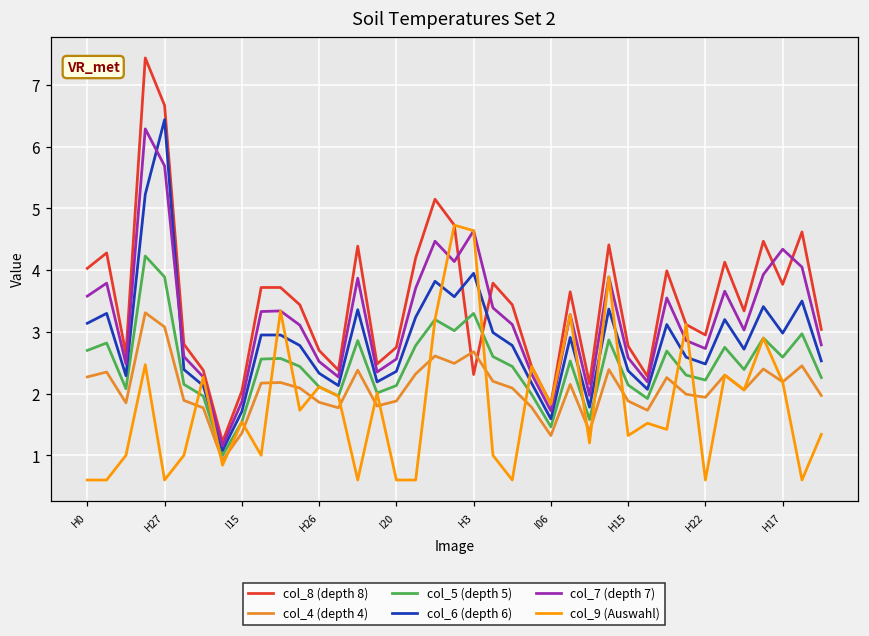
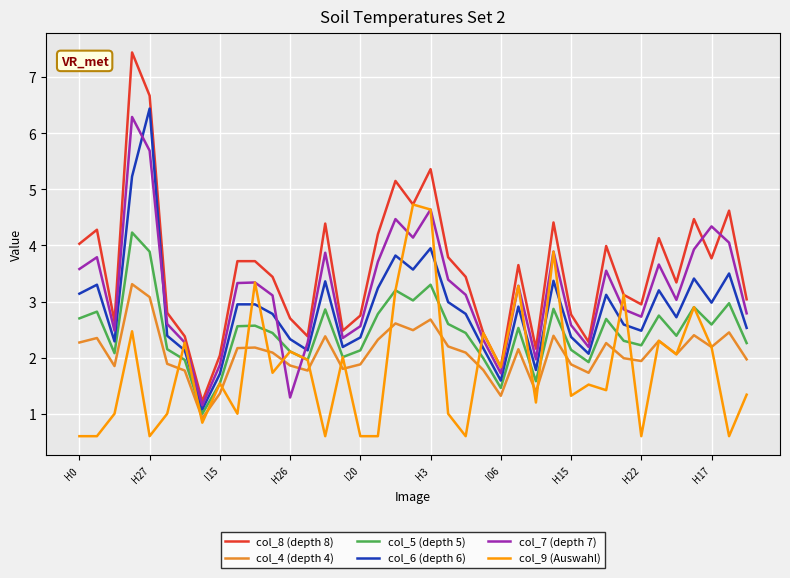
  {
    "col_8 (depth 8)": {
      "H0": 4.0,
      "H27": 6.7,
      "I15": 2.0,
      "H26": 2.7,
      "I20": 2.8,
-     "H3": 2.3,
+     "H3": 5.4,
      "H15": 2.8,
      "H22": 3.0,
      "H17": 3.8
    },
    "col_5 (depth 5)": {
      "H0": 2.7,
      "H27": 3.9,
      "I20": 2.1,
      "H3": 3.3,
      "I06": 1.5,
      "H15": 2.1,
      "H22": 2.2,
      "H17": 2.6
    },
    "col_6 (depth 6)": {
      "H0": 3.1,
      "H27": 6.4,
      "I15": 1.7,
      "H26": 2.3,
      "I20": 2.4,
      "H3": 4.0,
      "I06": 1.6,
      "H15": 2.4,
      "H22": 2.5,
      "H17": 3.0
    },
    "col_7 (depth 7)": {
      "H0": 3.6,
      "H27": 5.7,
      "I15": 1.9,
-     "H26": 2.5,
+     "H26": 1.3,
      "I20": 2.6,
      "I06": 1.7,
      "H15": 2.6,
      "H22": 2.7,
      "H17": 4.3
    }
  }
